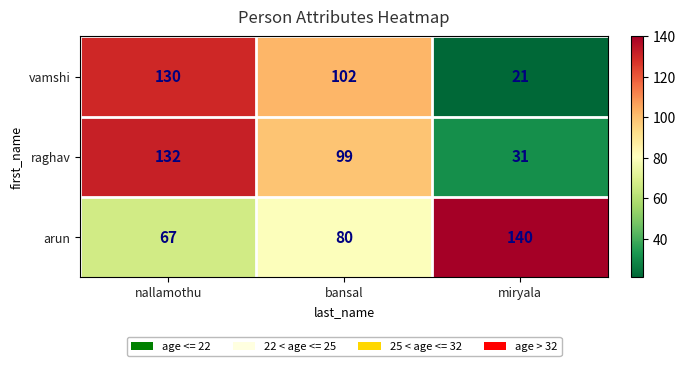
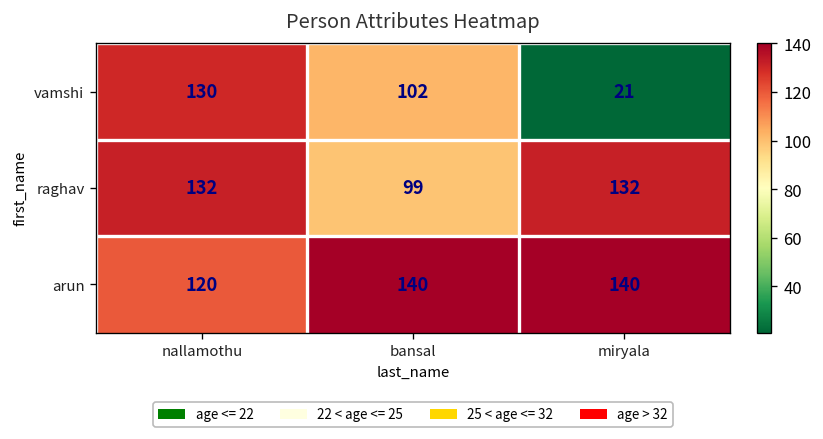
  {
    "vamshi": {
      "nallamothu": 130,
      "bansal": 102,
      "miryala": 21
    },
    "raghav": {
      "nallamothu": 132,
      "bansal": 99,
-     "miryala": 31
+     "miryala": 132
    },
    "arun": {
-     "nallamothu": 67,
-     "bansal": 80,
+     "nallamothu": 120,
+     "bansal": 140,
      "miryala": 140
    }
  }
